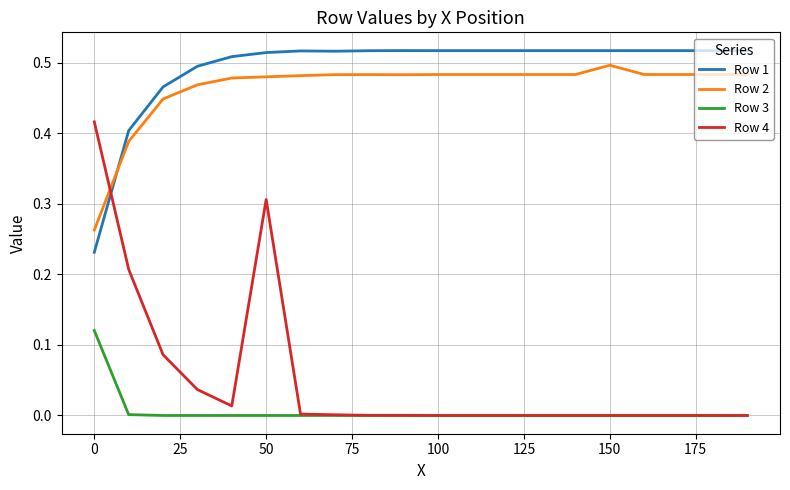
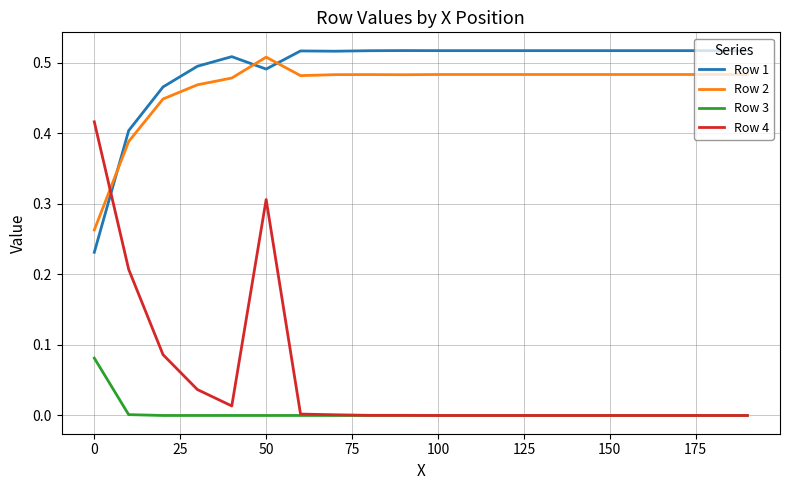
  {
    "Row 1": {
      "0": 0.23,
-     "50": 0.51,
+     "50": 0.49,
      "100": 0.52,
      "150": 0.52
    },
    "Row 2": {
      "0": 0.26,
-     "50": 0.48,
+     "50": 0.51,
      "100": 0.48,
-     "150": 0.50
+     "150": 0.48
    },
    "Row 3": {
-     "0": 0.12,
+     "0": 0.08,
      "50": 0.00
    },
    "Row 4": {
      "0": 0.42,
      "50": 0.31
    }
  }
